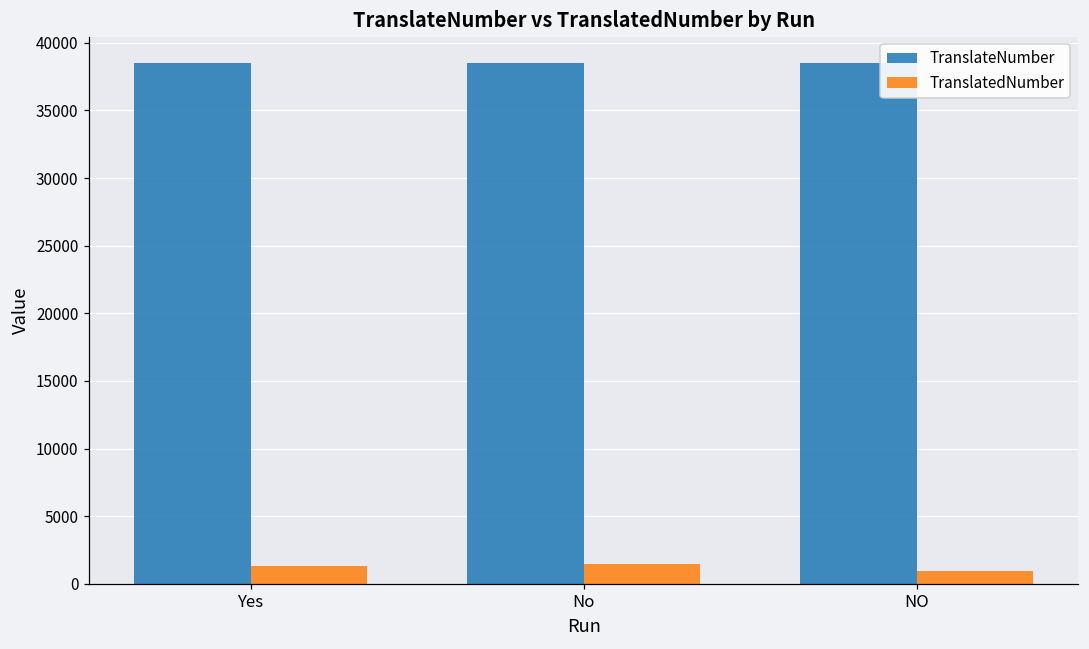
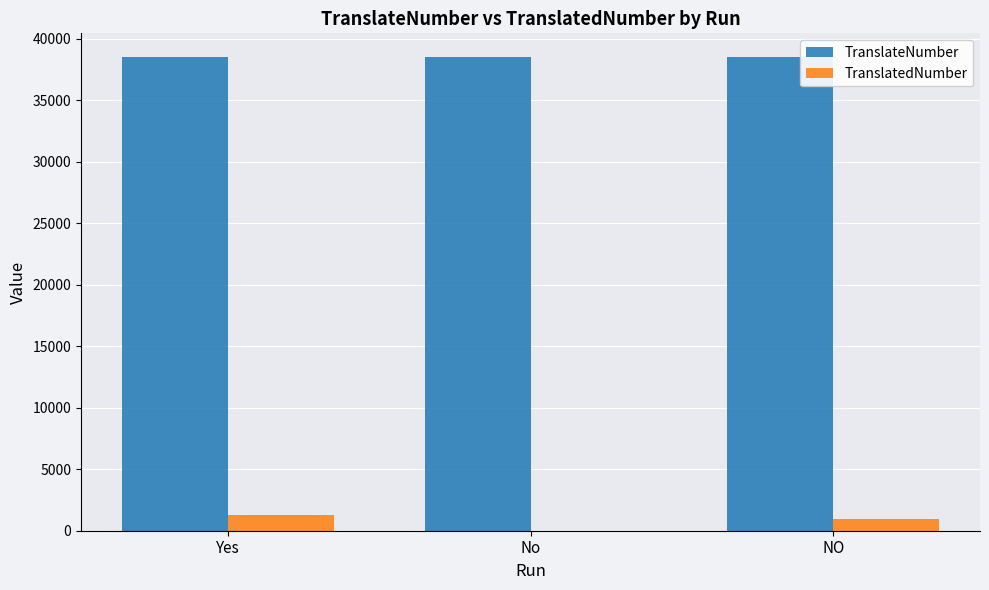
  {
    "TranslateNumber": {
      "Yes": 38500,
      "No": 38500,
      "NO": 38500
    },
    "TranslatedNumber": {
      "Yes": 1300,
-     "No": 1500,
+     "No": 0,
      "NO": 900
    }
  }
